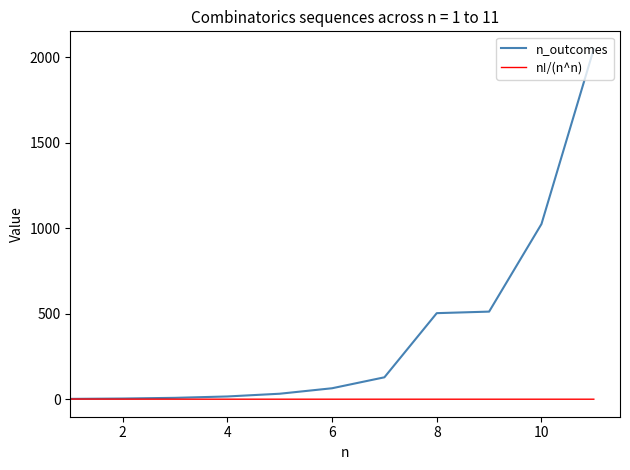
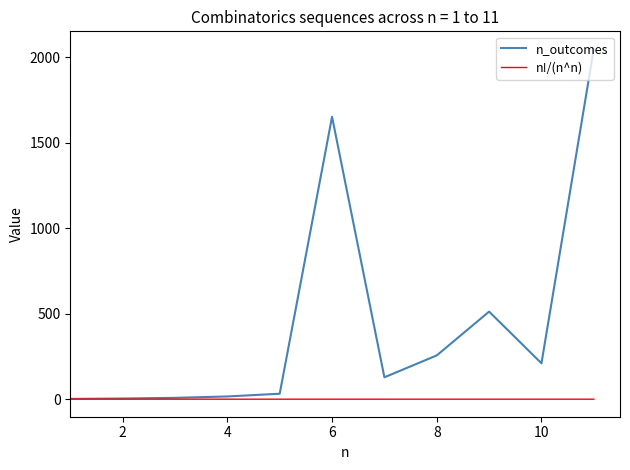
  {
    "n_outcomes": {
      "4": 20,
-     "6": 60,
-     "8": 500,
-     "10": 1020
+     "6": 1650,
+     "8": 260,
+     "10": 210
    },
    "n!/(n^n)": {
      "4": 0,
      "6": 0,
      "8": 0,
      "10": 0
    }
  }
